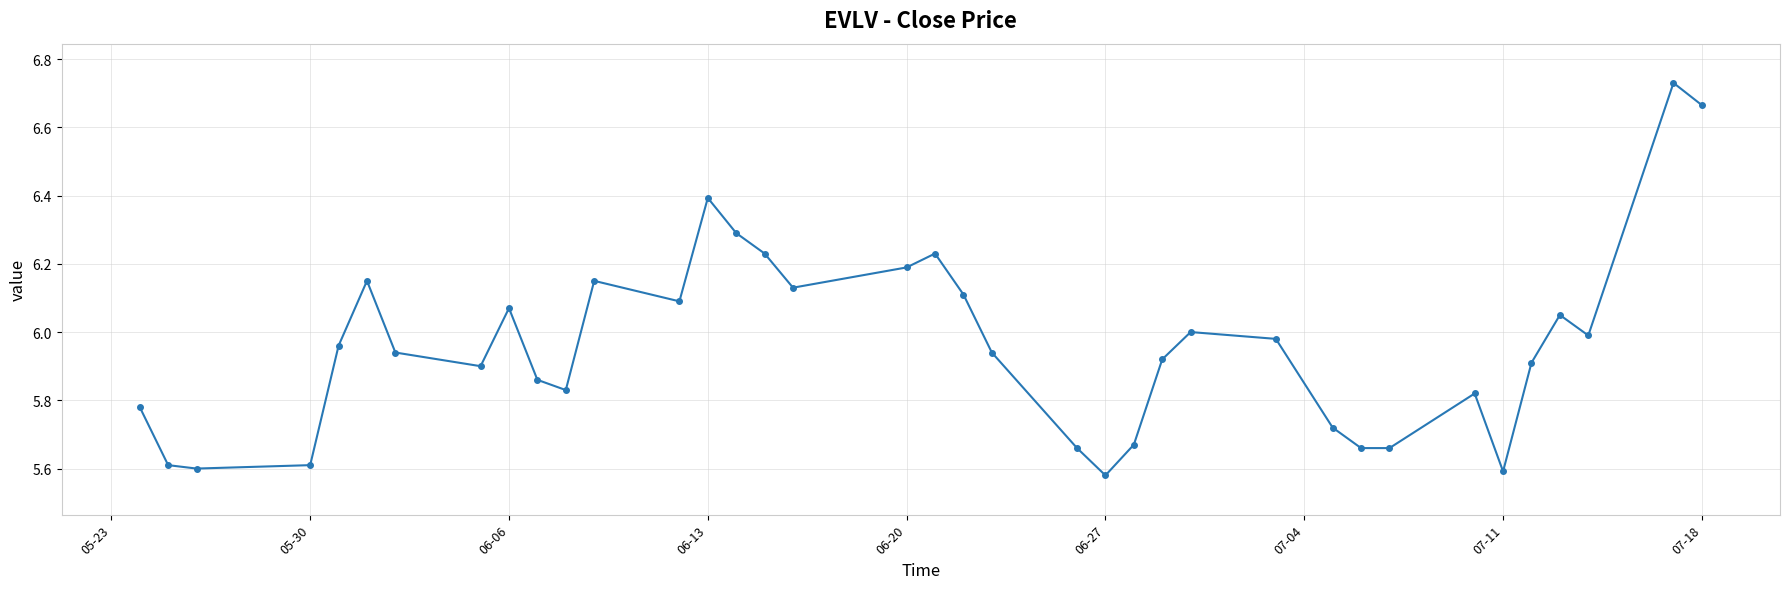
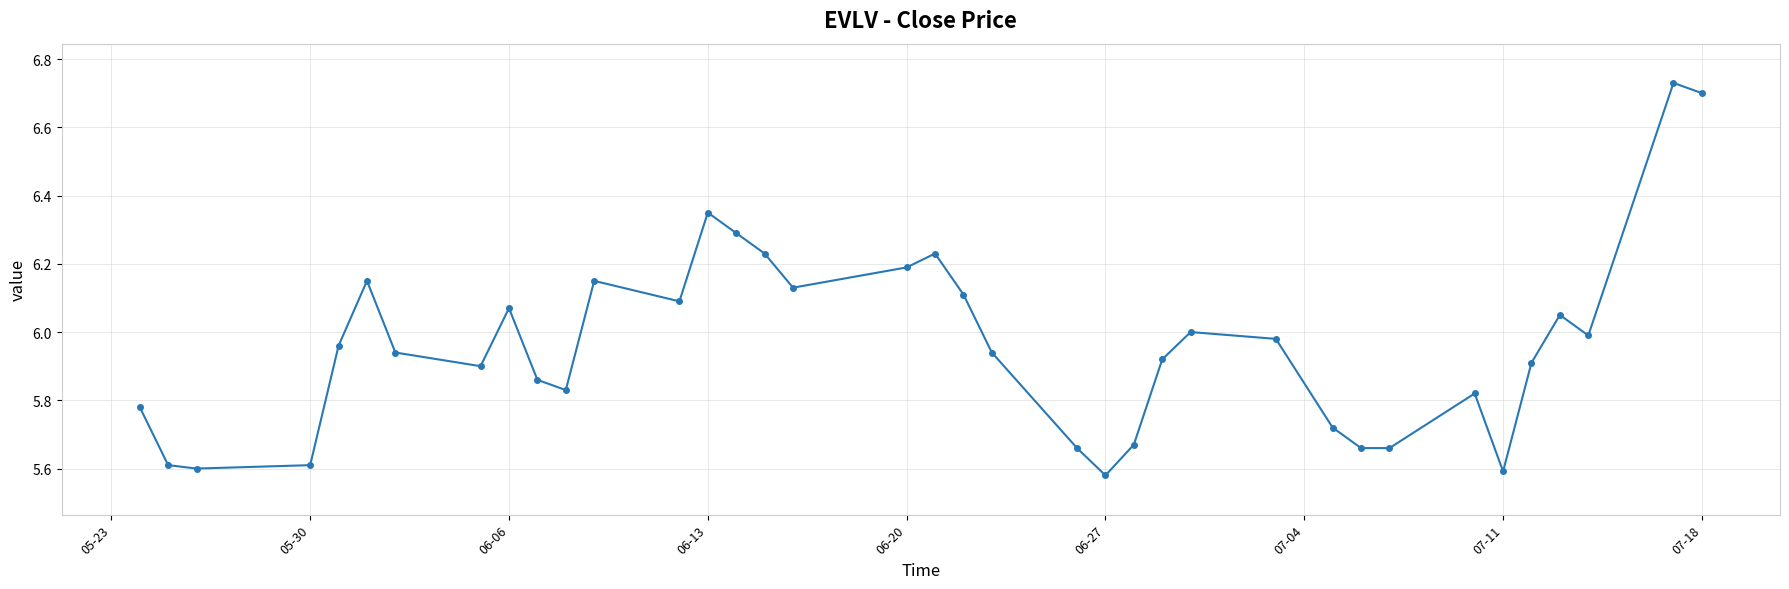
  {
    "05-30": 5.61,
    "06-06": 6.07,
-   "06-13": 6.39,
+   "06-13": 6.35,
    "06-20": 6.19,
    "06-27": 5.58,
    "07-11": 5.59,
-   "07-18": 6.66
+   "07-18": 6.70
  }
